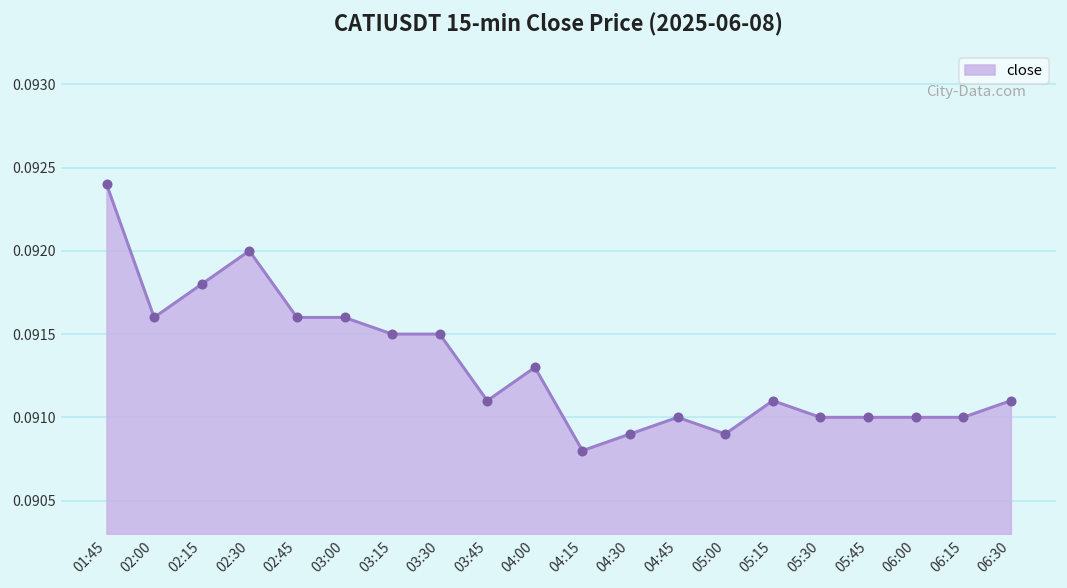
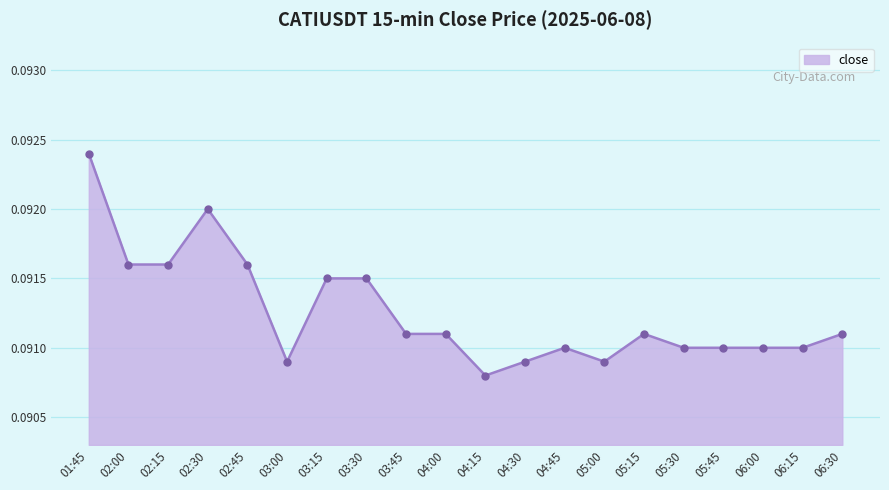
  {
    "01:45": 0.0924,
    "02:00": 0.0916,
-   "02:15": 0.0918,
+   "02:15": 0.0916,
    "02:30": 0.0920,
    "02:45": 0.0916,
-   "03:00": 0.0916,
+   "03:00": 0.0909,
    "03:15": 0.0915,
    "03:30": 0.0915,
    "03:45": 0.0911,
-   "04:00": 0.0913,
+   "04:00": 0.0911,
    "04:15": 0.0908,
    "04:30": 0.0909,
    "04:45": 0.0910,
    "05:00": 0.0909,
    "05:15": 0.0911,
    "05:30": 0.0910,
    "05:45": 0.0910,
    "06:00": 0.0910,
    "06:15": 0.0910,
    "06:30": 0.0911
  }
